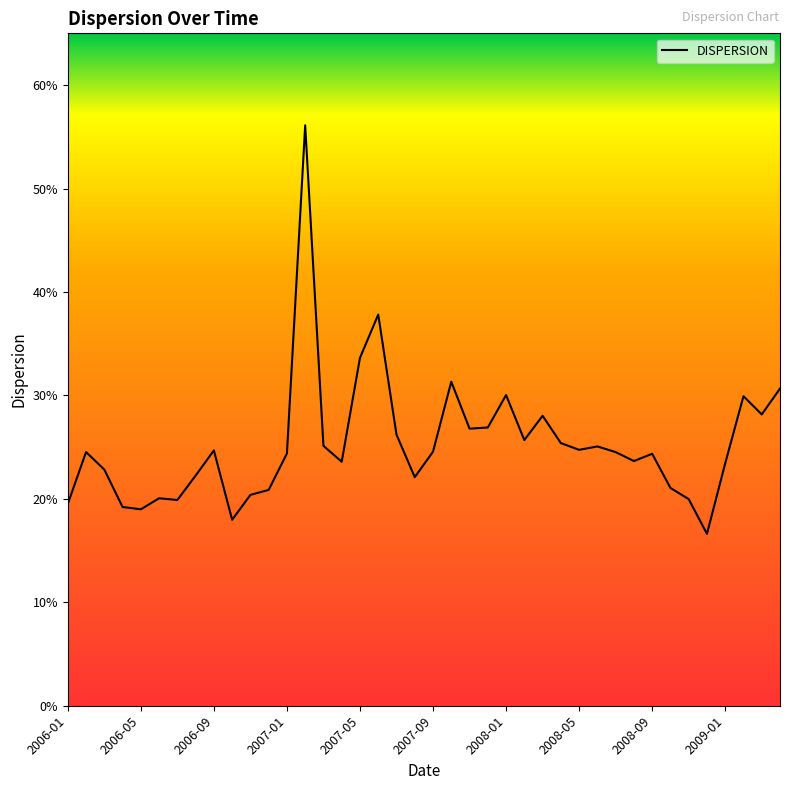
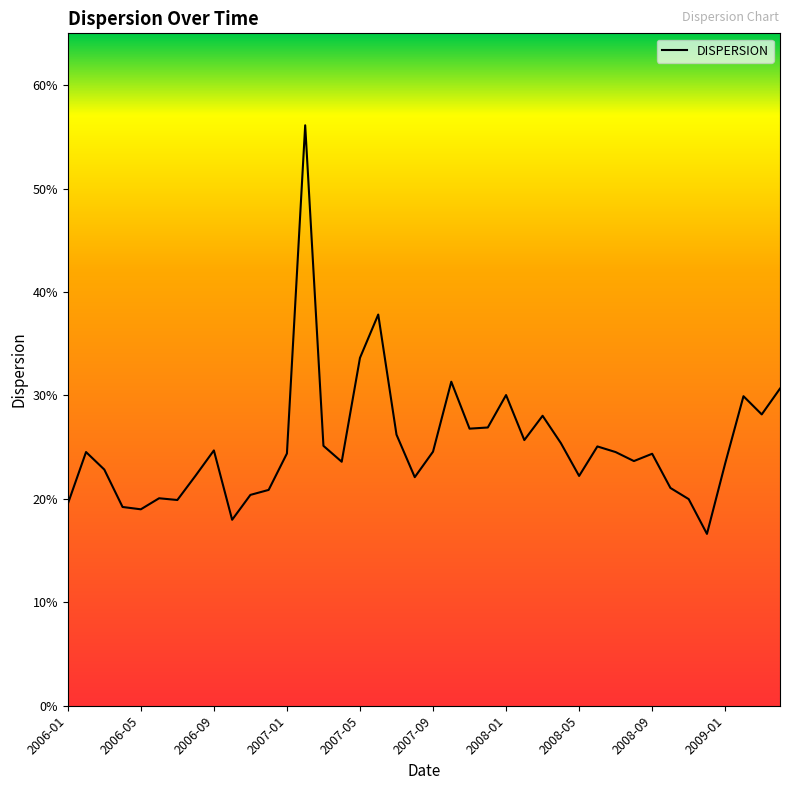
  {
    "2006-01": "19.5%",
    "2006-05": "19.0%",
    "2006-09": "24.7%",
    "2007-01": "24.4%",
    "2007-05": "33.6%",
    "2007-09": "24.6%",
    "2008-01": "30.0%",
-   "2008-05": "24.7%",
+   "2008-05": "22.2%",
    "2008-09": "24.4%",
    "2009-01": "23.4%"
  }
